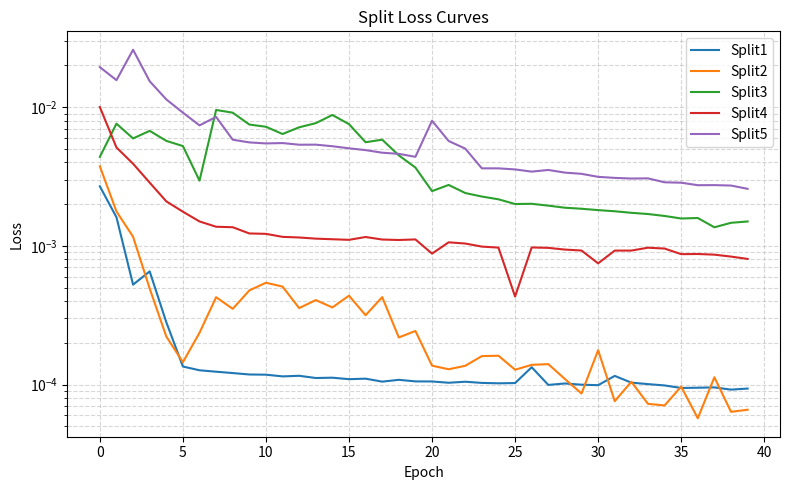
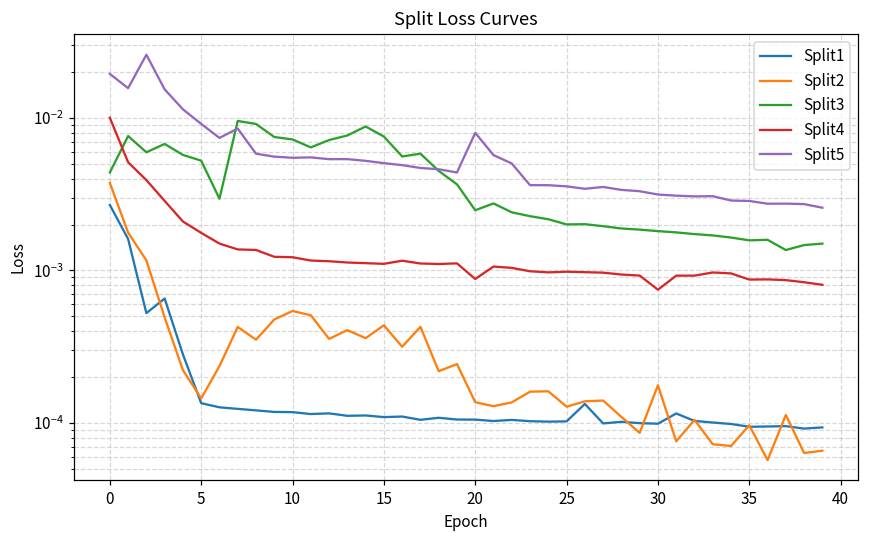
  {
    "Split1": {
      "0": 0.0027,
      "5": 0.00013,
      "10": 0.00012,
      "15": 0.00011,
      "20": 0.00011,
      "25": 0.00010,
      "30": 0.00010
    },
    "Split2": {
      "0": 0.0038,
      "5": 0.00014,
      "10": 0.00054,
      "15": 0.00044,
      "20": 0.00014,
      "25": 0.00013,
      "30": 0.00018
    },
    "Split3": {
      "0": 0.0044,
      "5": 0.0052,
      "10": 0.007,
      "15": 0.008,
      "20": 0.0025,
      "25": 0.0020,
      "30": 0.0018,
      "35": 0.0016
    },
    "Split4": {
      "0": 0.010,
      "5": 0.0018,
      "10": 0.0012,
      "15": 0.0011,
      "20": 0.0009,
-     "25": 0.00043,
+     "25": 0.0010,
      "30": 0.0007,
      "35": 0.0009
    },
    "Split5": {
      "0": 0.019,
      "5": 0.009,
      "10": 0.0055,
      "15": 0.0051,
      "20": 0.008,
      "25": 0.0036,
      "30": 0.0031,
      "35": 0.0029
    }
  }
